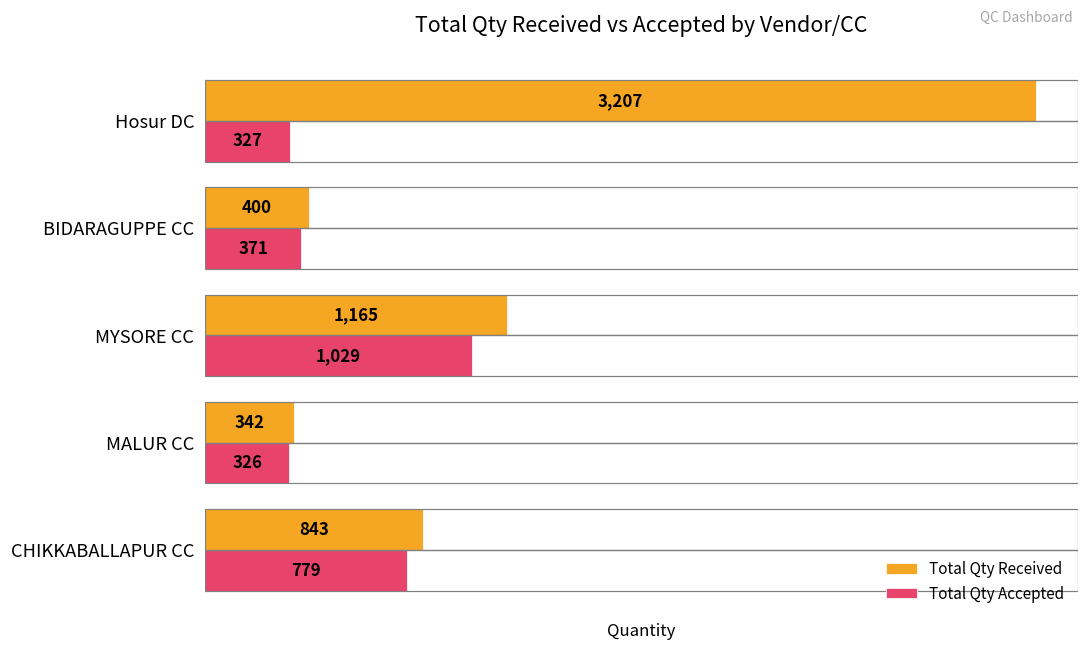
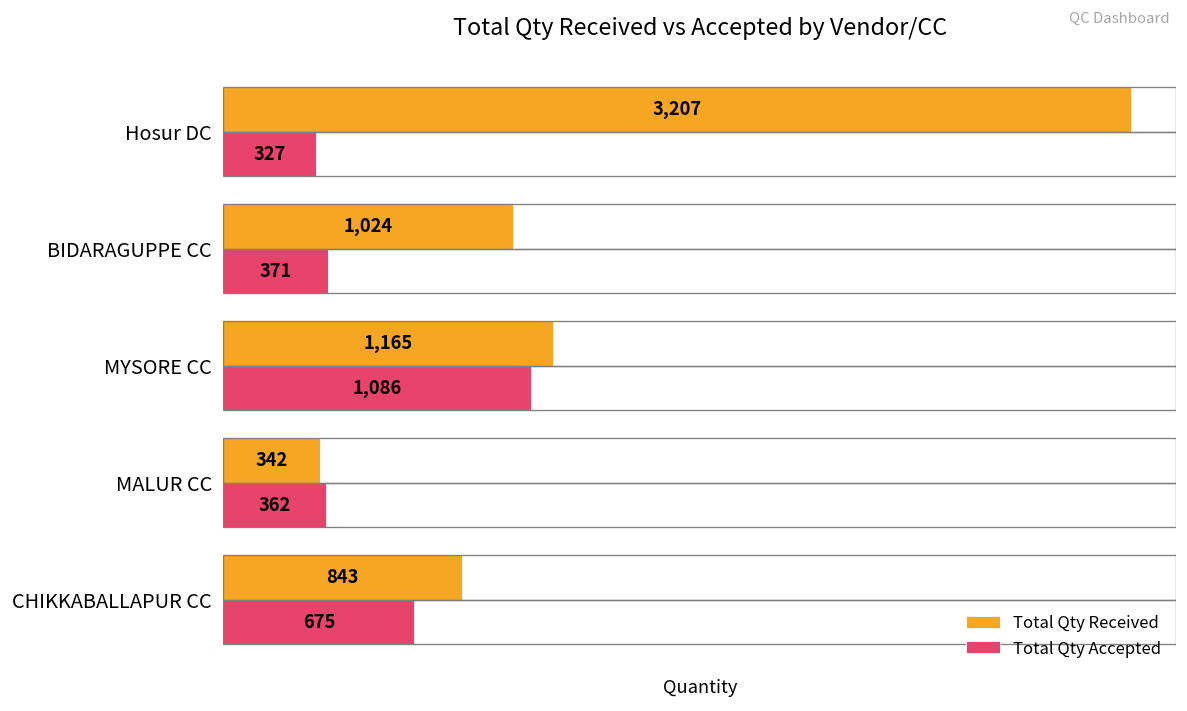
  {
    "Total Qty Received": {
      "Hosur DC": "3,207",
-     "BIDARAGUPPE CC": "400",
+     "BIDARAGUPPE CC": "1,024",
      "MYSORE CC": "1,165",
      "MALUR CC": "342",
      "CHIKKABALLAPUR CC": "843"
    },
    "Total Qty Accepted": {
      "Hosur DC": "327",
      "BIDARAGUPPE CC": "371",
-     "MYSORE CC": "1,029",
-     "MALUR CC": "326",
-     "CHIKKABALLAPUR CC": "779"
+     "MYSORE CC": "1,086",
+     "MALUR CC": "362",
+     "CHIKKABALLAPUR CC": "675"
    }
  }
